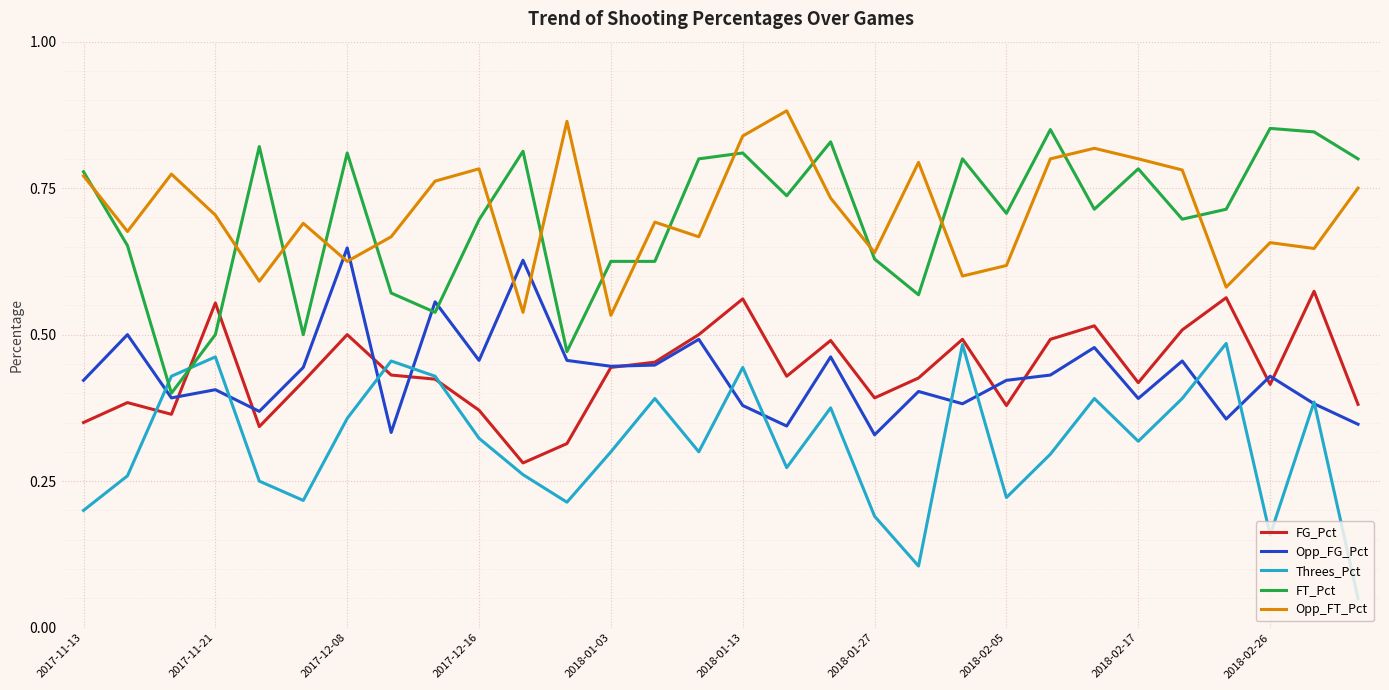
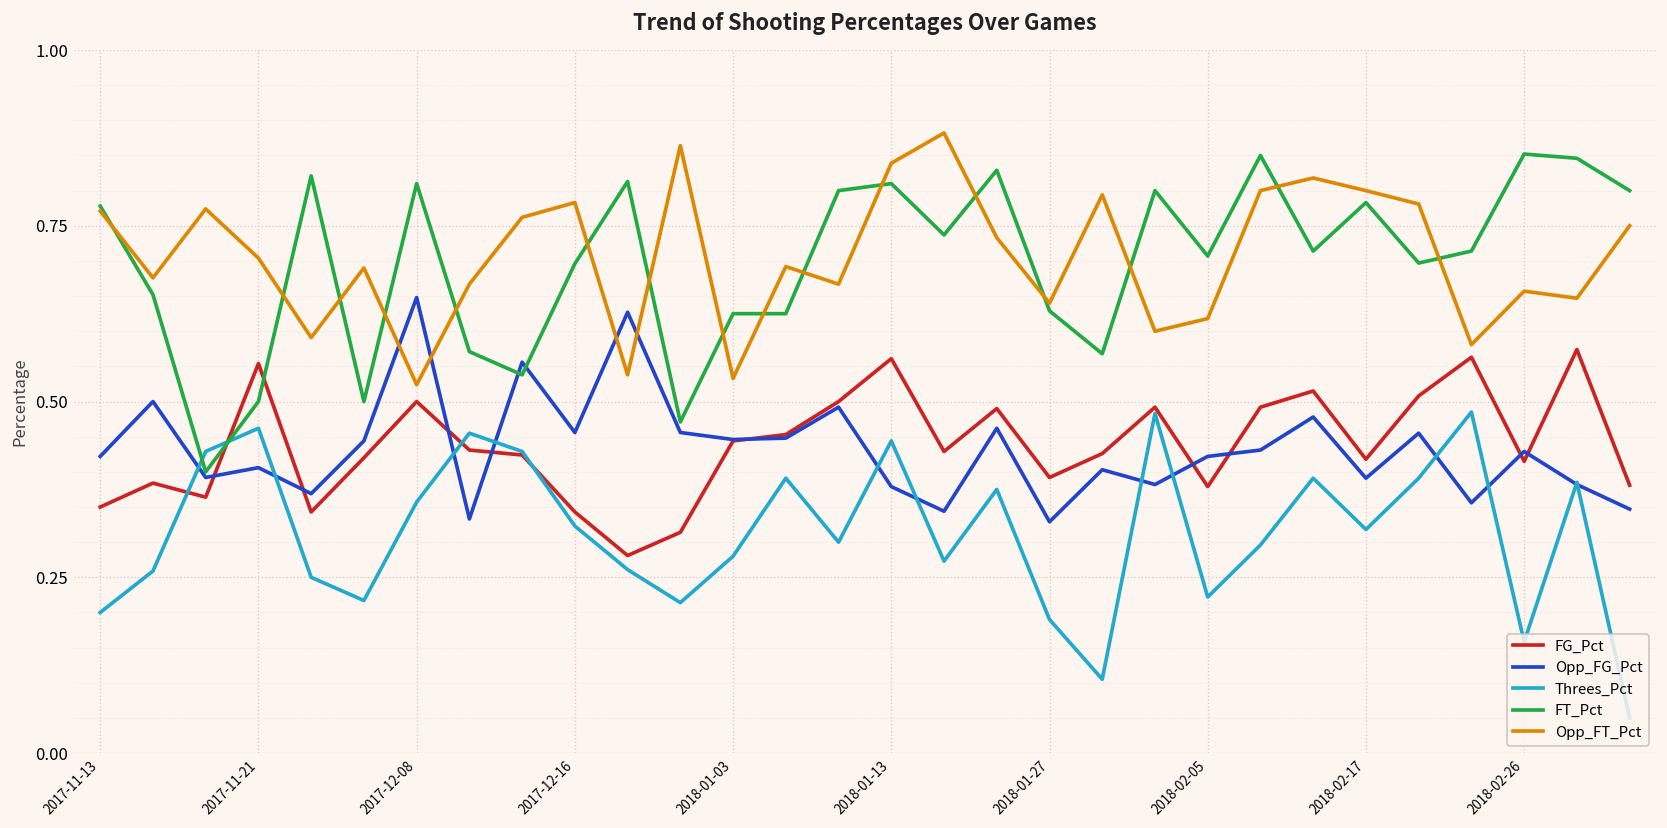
  {
    "FG_Pct": {
      "2017-11-13": 0.35,
      "2017-11-21": 0.55,
      "2017-12-08": 0.50,
-     "2017-12-16": 0.37,
+     "2017-12-16": 0.34,
      "2018-01-13": 0.56,
      "2018-01-27": 0.39,
      "2018-02-05": 0.38,
      "2018-02-17": 0.42,
      "2018-02-26": 0.42
    },
    "Opp_FG_Pct": {
      "2017-11-13": 0.42,
      "2017-11-21": 0.41,
      "2017-12-08": 0.65,
      "2017-12-16": 0.46,
      "2018-01-13": 0.38,
      "2018-01-27": 0.33,
      "2018-02-05": 0.42,
      "2018-02-17": 0.39,
      "2018-02-26": 0.43
    },
    "Threes_Pct": {
      "2017-11-13": 0.20,
      "2017-11-21": 0.46,
      "2017-12-08": 0.36,
      "2017-12-16": 0.32,
-     "2018-01-03": 0.30,
+     "2018-01-03": 0.28,
      "2018-01-13": 0.44,
      "2018-01-27": 0.19,
      "2018-02-05": 0.22,
      "2018-02-17": 0.32
    },
    "FT_Pct": {
      "2017-11-13": 0.78,
      "2017-11-21": 0.50,
      "2017-12-08": 0.81,
      "2017-12-16": 0.70,
      "2018-01-03": 0.63,
      "2018-01-13": 0.81,
      "2018-01-27": 0.63,
      "2018-02-05": 0.71,
      "2018-02-17": 0.78,
      "2018-02-26": 0.85
    },
    "Opp_FT_Pct": {
      "2017-11-13": 0.77,
      "2017-11-21": 0.70,
-     "2017-12-08": 0.63,
+     "2017-12-08": 0.52,
      "2017-12-16": 0.78,
      "2018-01-03": 0.53,
      "2018-01-13": 0.84,
      "2018-01-27": 0.64,
      "2018-02-05": 0.62,
      "2018-02-17": 0.80,
      "2018-02-26": 0.66
    }
  }
